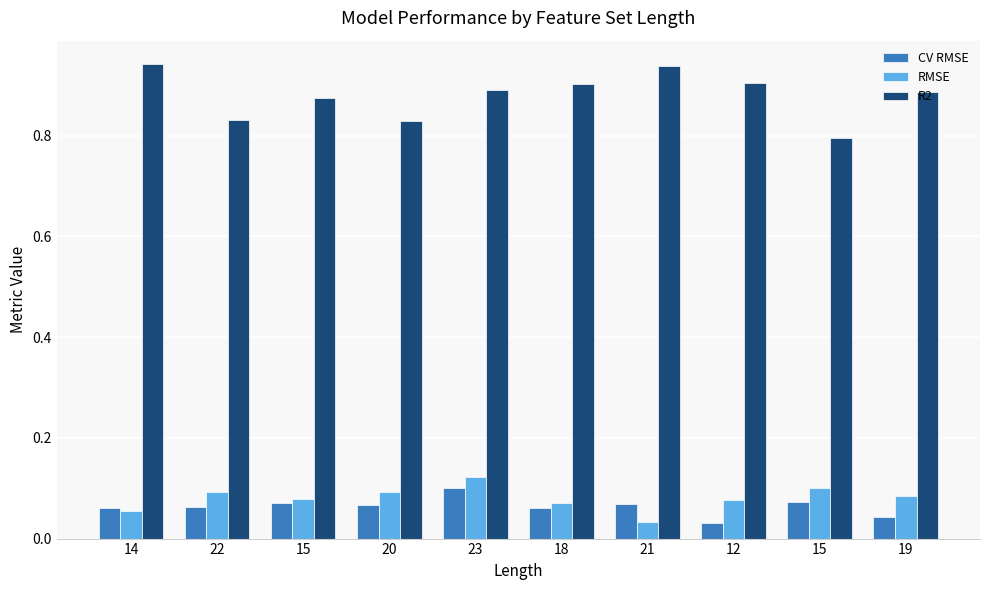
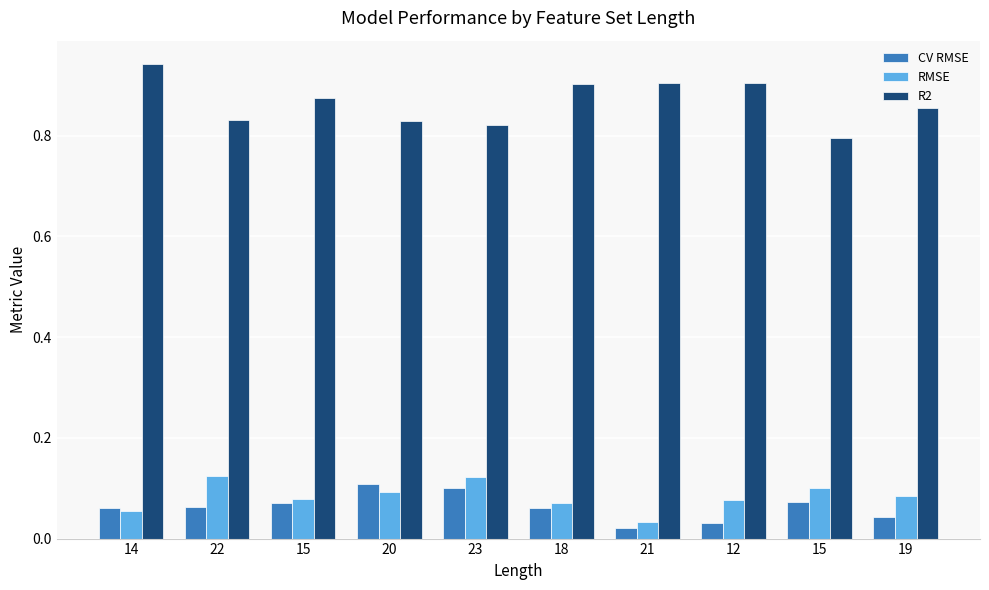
  {
    "CV RMSE": {
      "14": 0.06,
      "22": 0.06,
-     "20": 0.07,
+     "20": 0.11,
      "23": 0.10,
      "18": 0.06,
-     "21": 0.07,
+     "21": 0.02,
      "12": 0.03,
      "19": 0.04
    },
    "RMSE": {
      "14": 0.05,
-     "22": 0.09,
+     "22": 0.12,
      "20": 0.09,
      "23": 0.12,
      "18": 0.07,
      "21": 0.03,
      "12": 0.08,
      "19": 0.09
    },
    "R2": {
      "14": 0.94,
      "22": 0.83,
      "20": 0.83,
-     "23": 0.89,
+     "23": 0.82,
      "18": 0.90,
-     "21": 0.94,
+     "21": 0.91,
      "12": 0.91,
-     "19": 0.89
+     "19": 0.85
    }
  }
